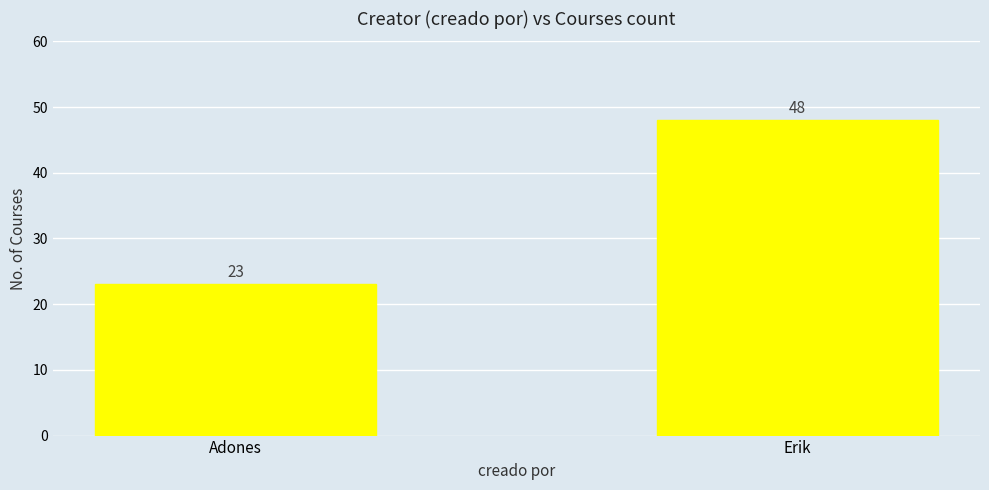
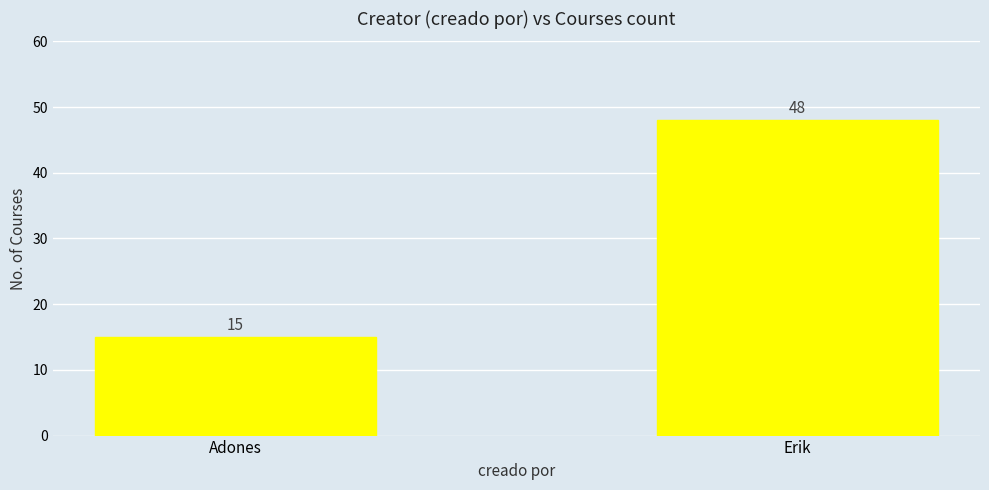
  {
-   "Adones": 23,
+   "Adones": 15,
    "Erik": 48
  }
